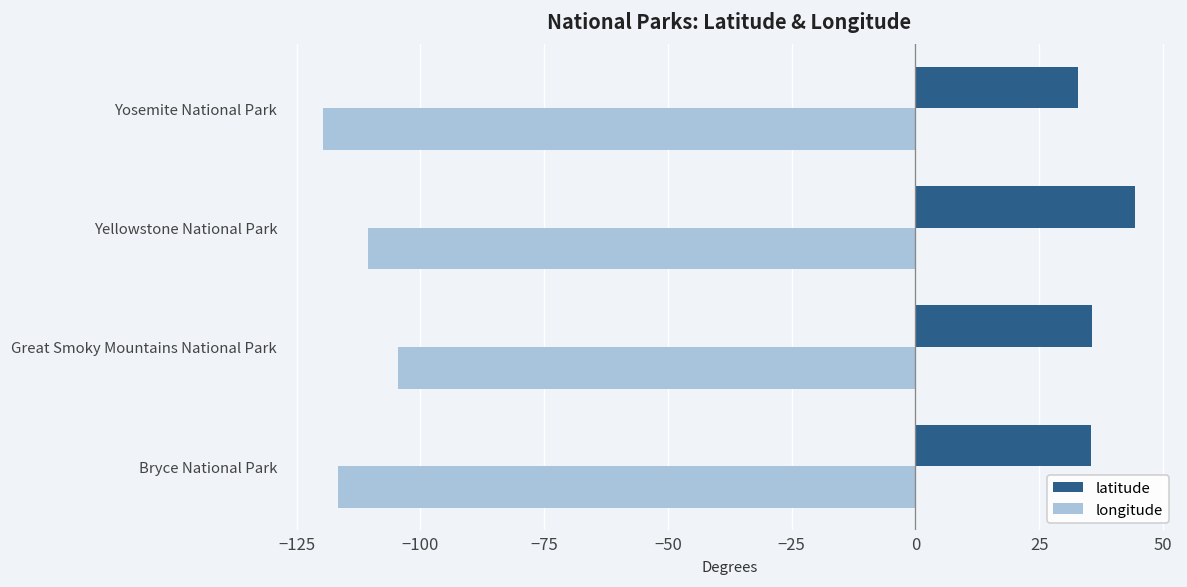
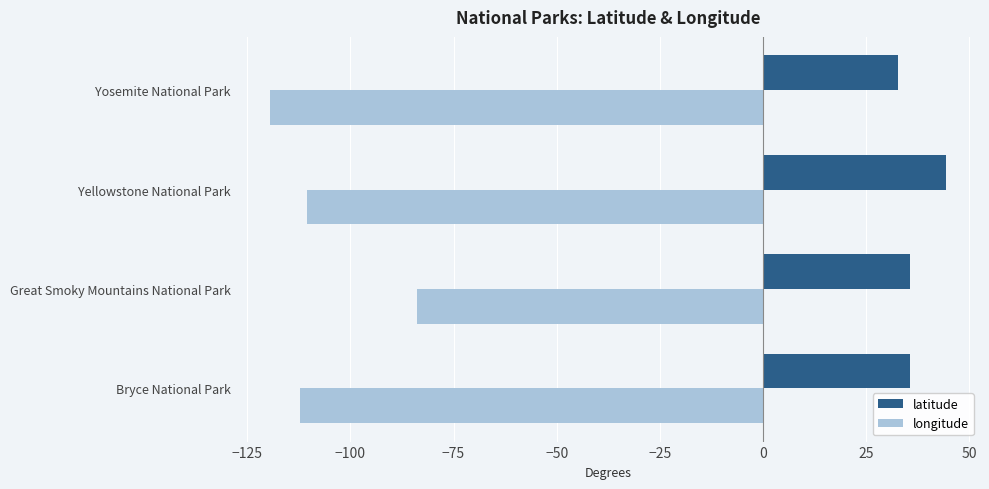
  {
    "latitude": {
      "Yosemite National Park": 33,
      "Yellowstone National Park": 44,
      "Great Smoky Mountains National Park": 36,
      "Bryce National Park": 36
    },
    "longitude": {
      "Yosemite National Park": -120,
      "Yellowstone National Park": -111,
-     "Great Smoky Mountains National Park": -105,
-     "Bryce National Park": -117
+     "Great Smoky Mountains National Park": -84,
+     "Bryce National Park": -112
    }
  }
